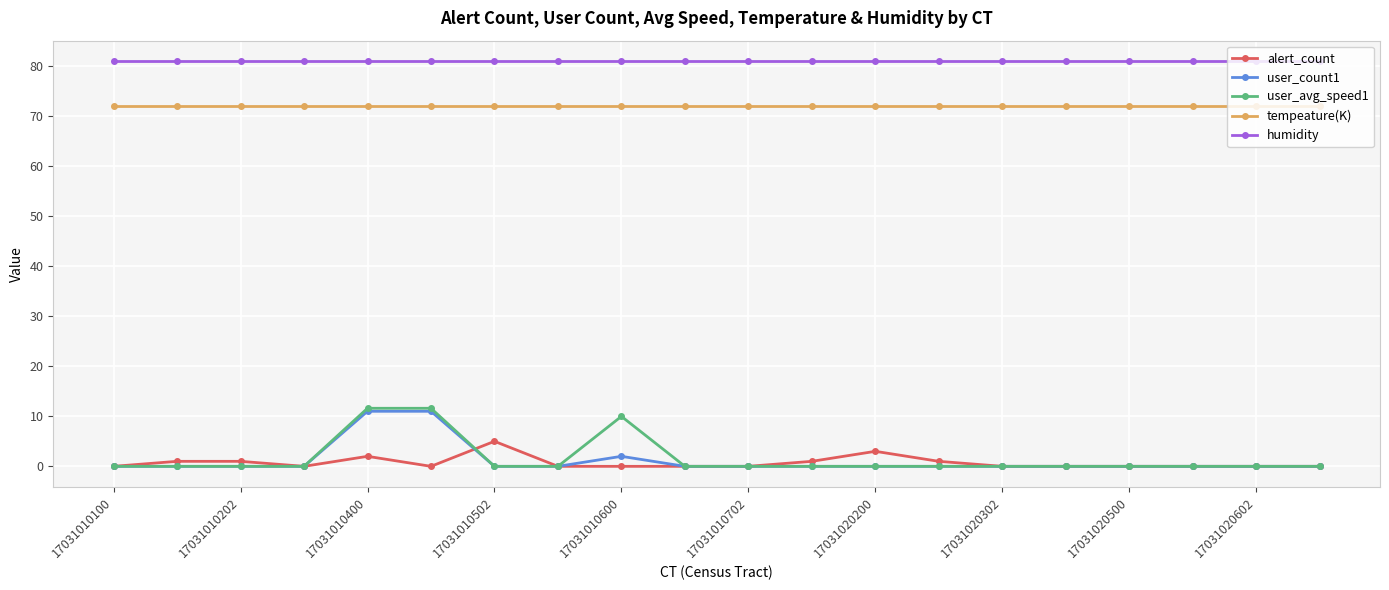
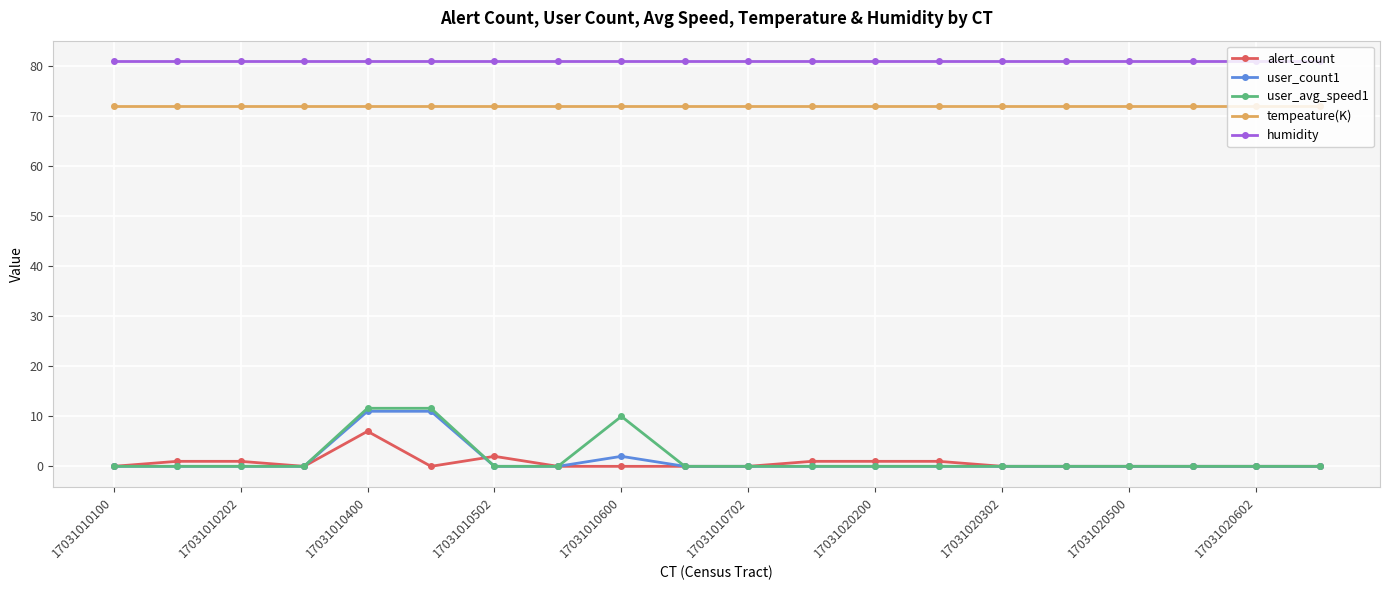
  {
    "alert_count": {
      "17031010202": 1,
-     "17031010400": 2,
-     "17031010502": 5,
+     "17031010400": 7,
+     "17031010502": 2,
      "17031010600": 0,
-     "17031020200": 3
+     "17031020200": 1
    },
    "user_count1": {
      "17031010400": 11,
      "17031010600": 2
    },
    "user_avg_speed1": {
      "17031010400": 12,
      "17031010600": 10
    },
    "tempeature(K)": {
      "17031010100": 72,
      "17031010202": 72,
      "17031010400": 72,
      "17031010502": 72,
      "17031010600": 72,
      "17031010702": 72,
      "17031020200": 72,
      "17031020302": 72,
      "17031020500": 72
    },
    "humidity": {
      "17031010100": 81,
      "17031010202": 81,
      "17031010400": 81,
      "17031010502": 81,
      "17031010600": 81,
      "17031010702": 81,
      "17031020200": 81,
      "17031020302": 81,
      "17031020500": 81
    }
  }
